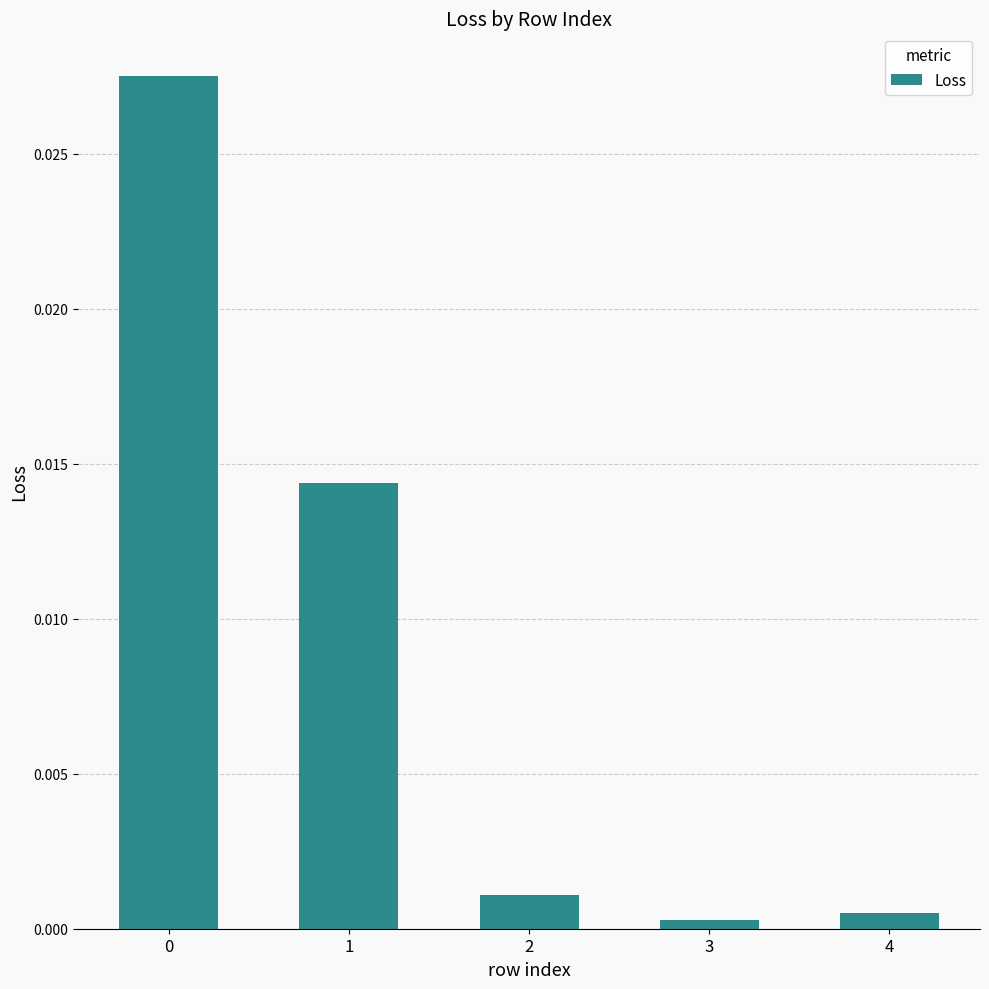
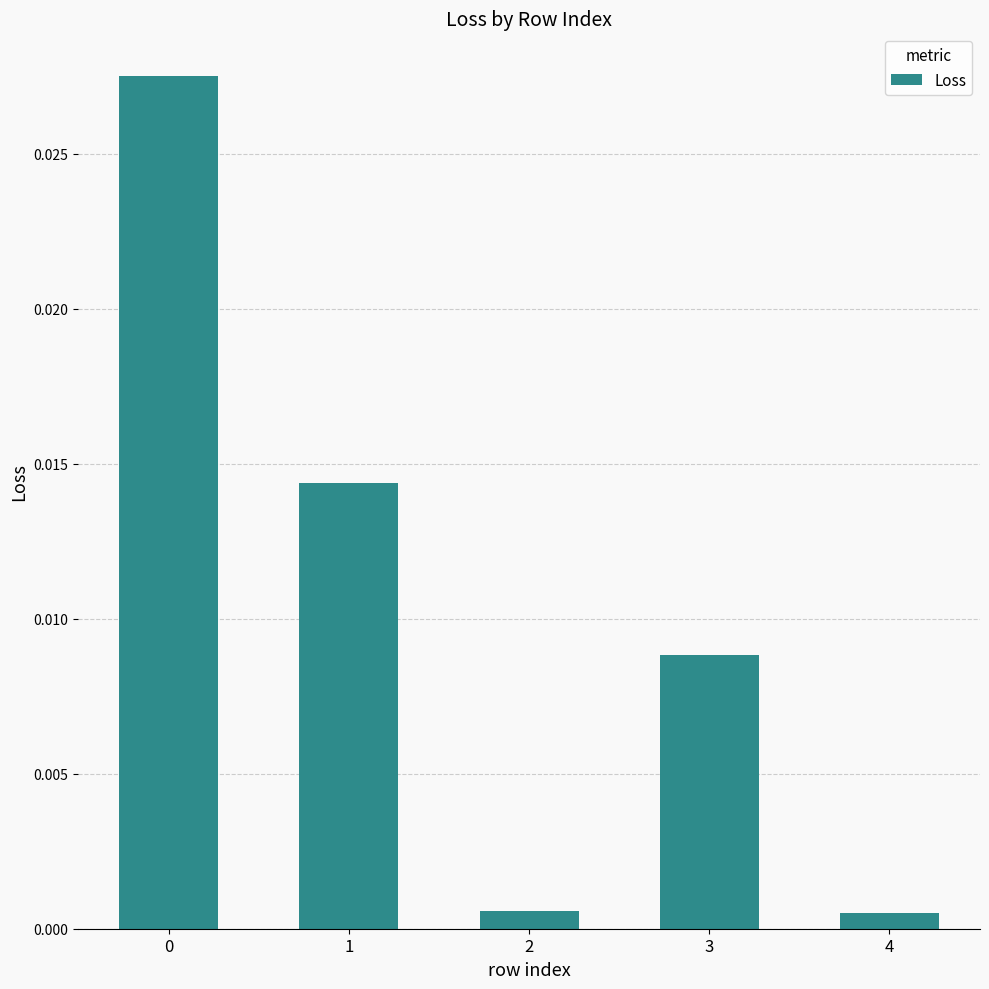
  {
    "0": 0.0275,
    "1": 0.0144,
-   "2": 0.0011,
-   "3": 0.0003,
+   "2": 0.0006,
+   "3": 0.0088,
    "4": 0.0005
  }
